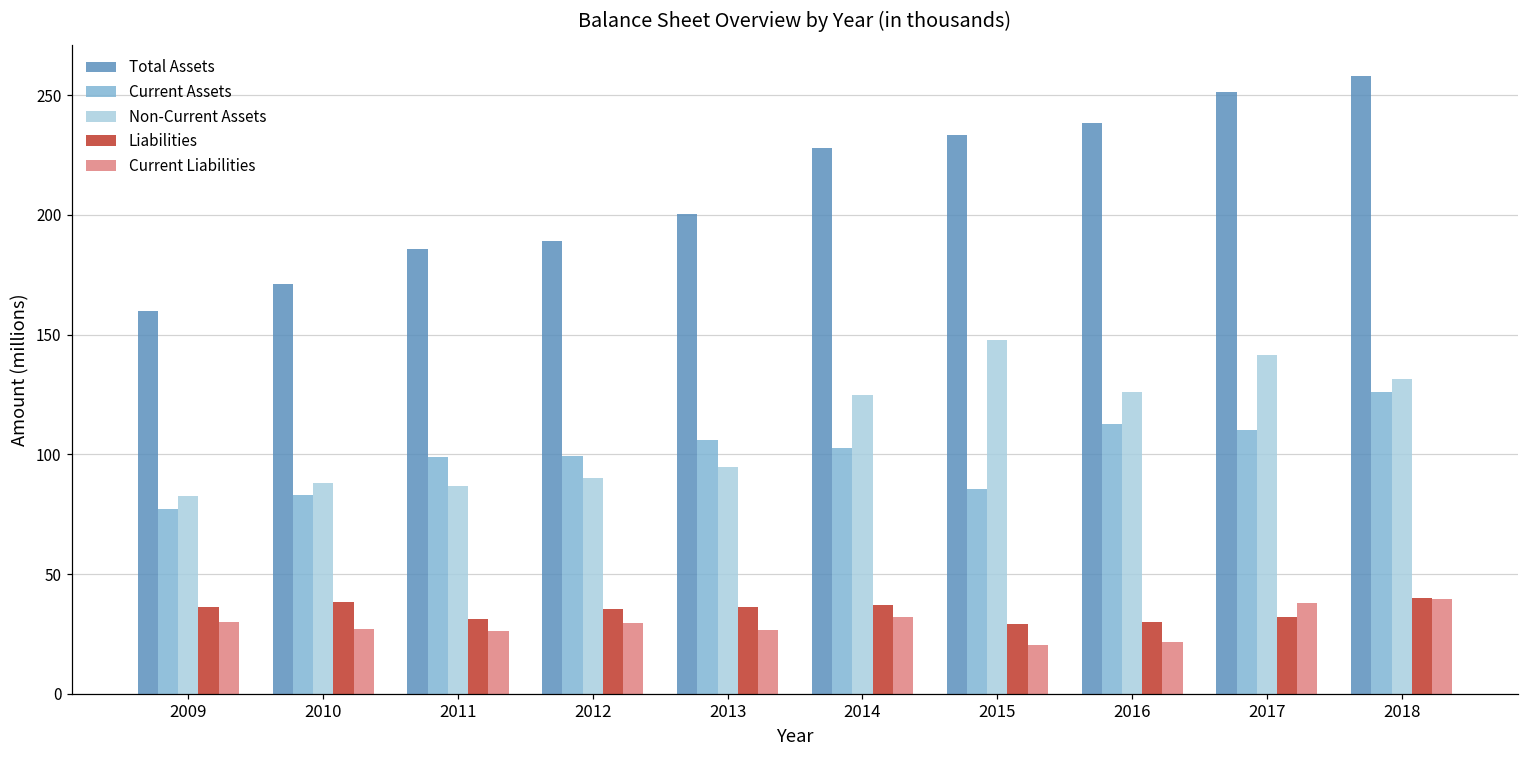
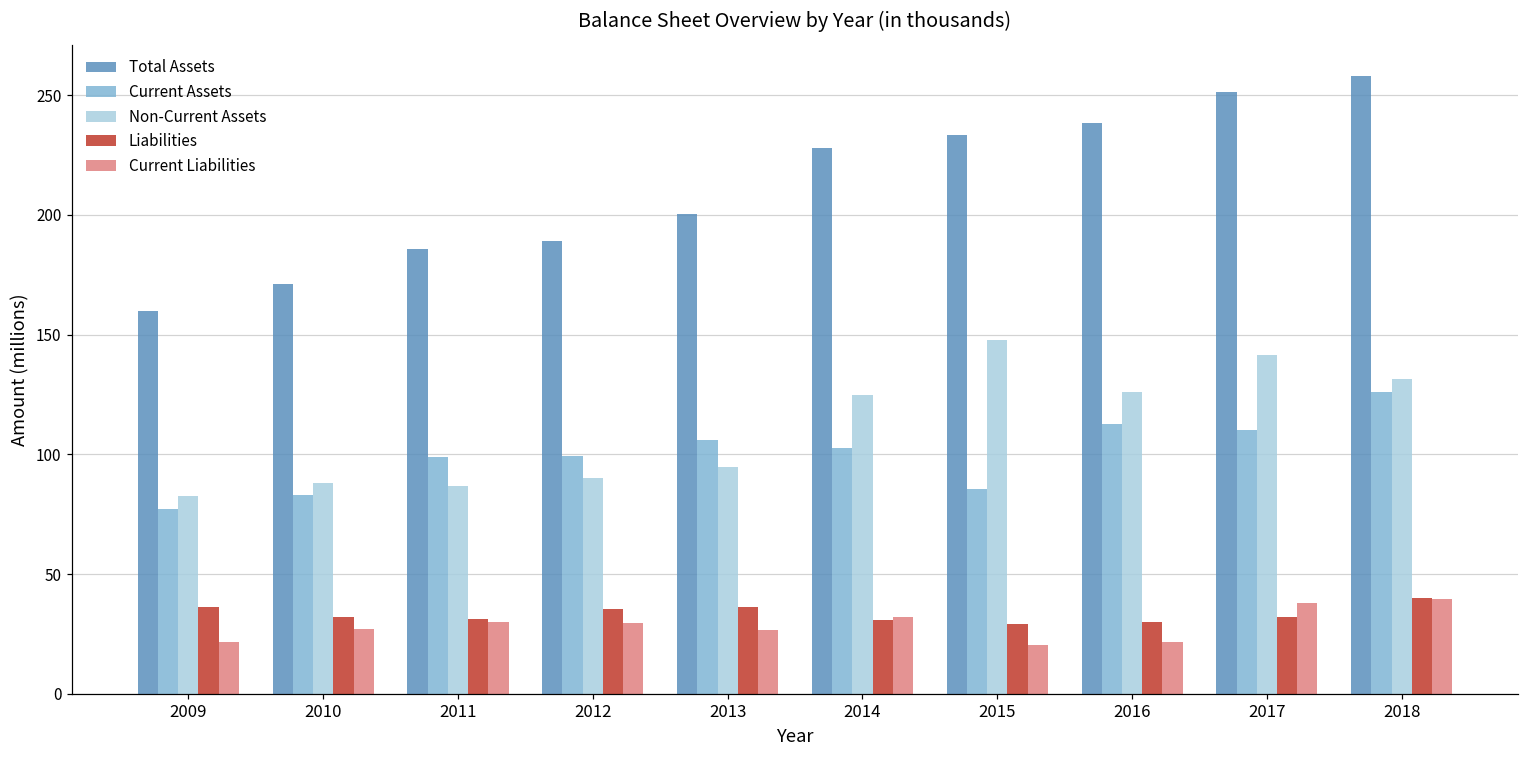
  {
    "Liabilities": {
      "2009": 36,
-     "2010": 38,
+     "2010": 32,
      "2011": 31,
      "2012": 35,
      "2013": 36,
-     "2014": 37,
+     "2014": 31,
      "2015": 29,
      "2016": 30,
      "2017": 32,
      "2018": 40
    },
    "Current Liabilities": {
-     "2009": 30,
+     "2009": 22,
      "2010": 27,
-     "2011": 26,
+     "2011": 30,
      "2012": 29,
      "2013": 27,
      "2014": 32,
      "2015": 21,
      "2016": 22,
      "2017": 38,
      "2018": 39
    }
  }
